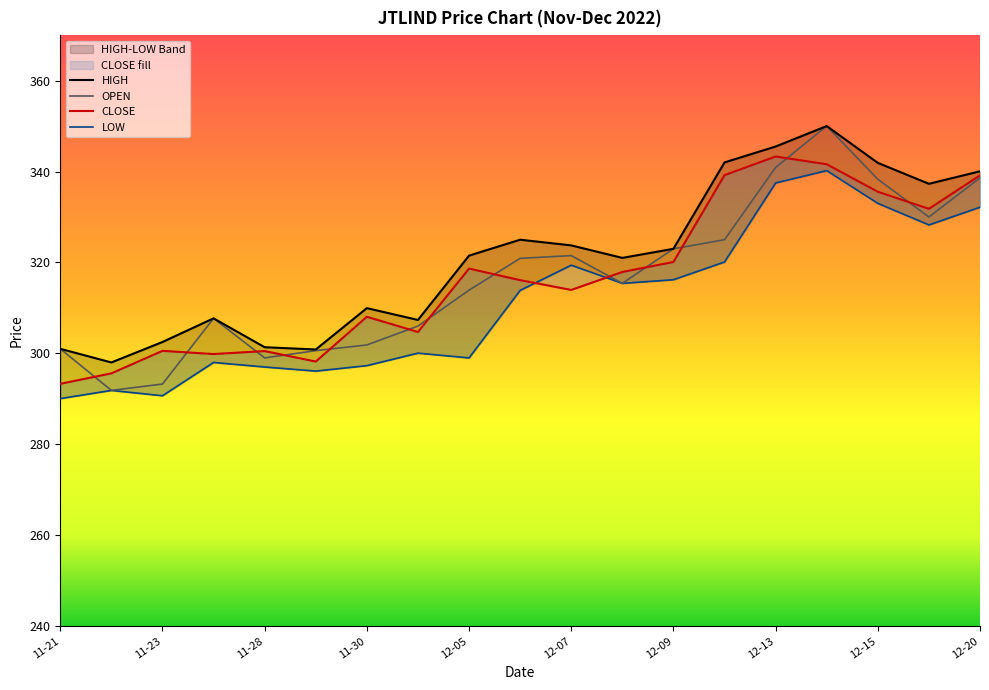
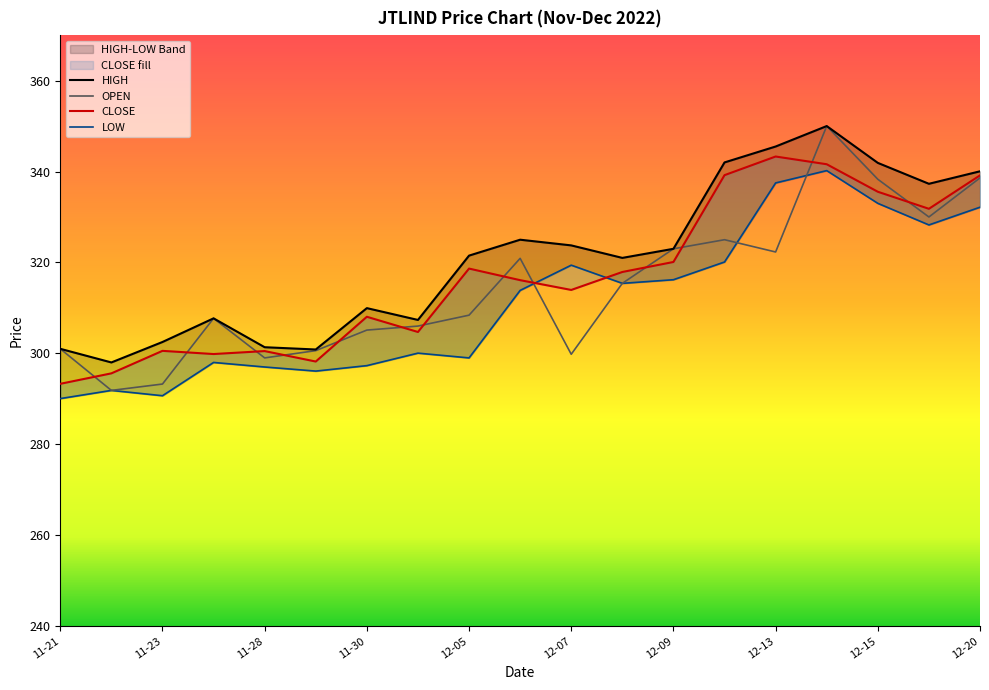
  {
    "OPEN": {
      "11-23": 293,
      "11-28": 299,
-     "11-30": 302,
-     "12-05": 314,
-     "12-07": 322,
-     "12-13": 341,
+     "11-30": 305,
+     "12-05": 308,
+     "12-07": 300,
+     "12-13": 322,
      "12-15": 338
    },
    "CLOSE": {
      "12-07": 314
    },
    "LOW": {
      "11-21": 290,
      "11-23": 291,
      "11-28": 297,
      "11-30": 297,
      "12-05": 299,
      "12-09": 316,
      "12-13": 337,
      "12-15": 333,
      "12-20": 332
    }
  }
